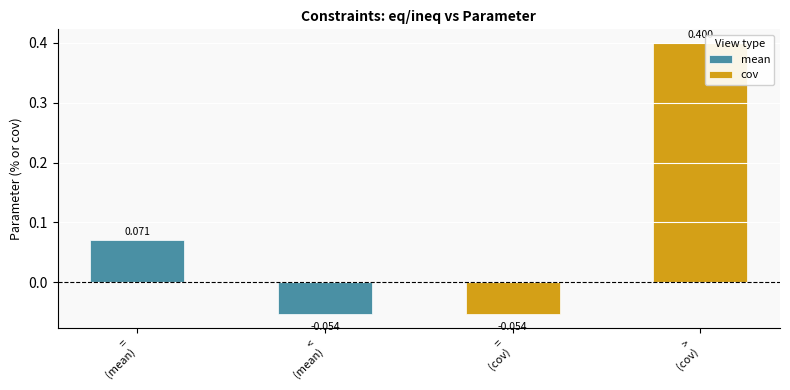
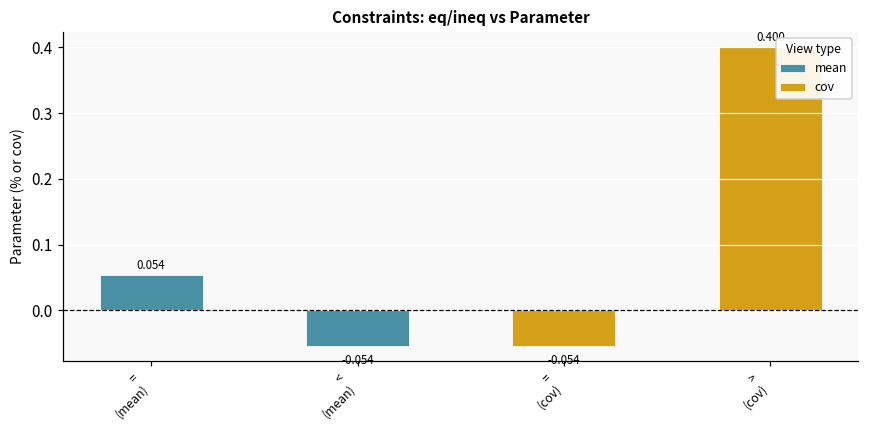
  {
-   "= (mean)": 0.071,
+   "= (mean)": 0.054,
    "< (mean)": -0.054,
    "= (cov)": -0.054
  }
